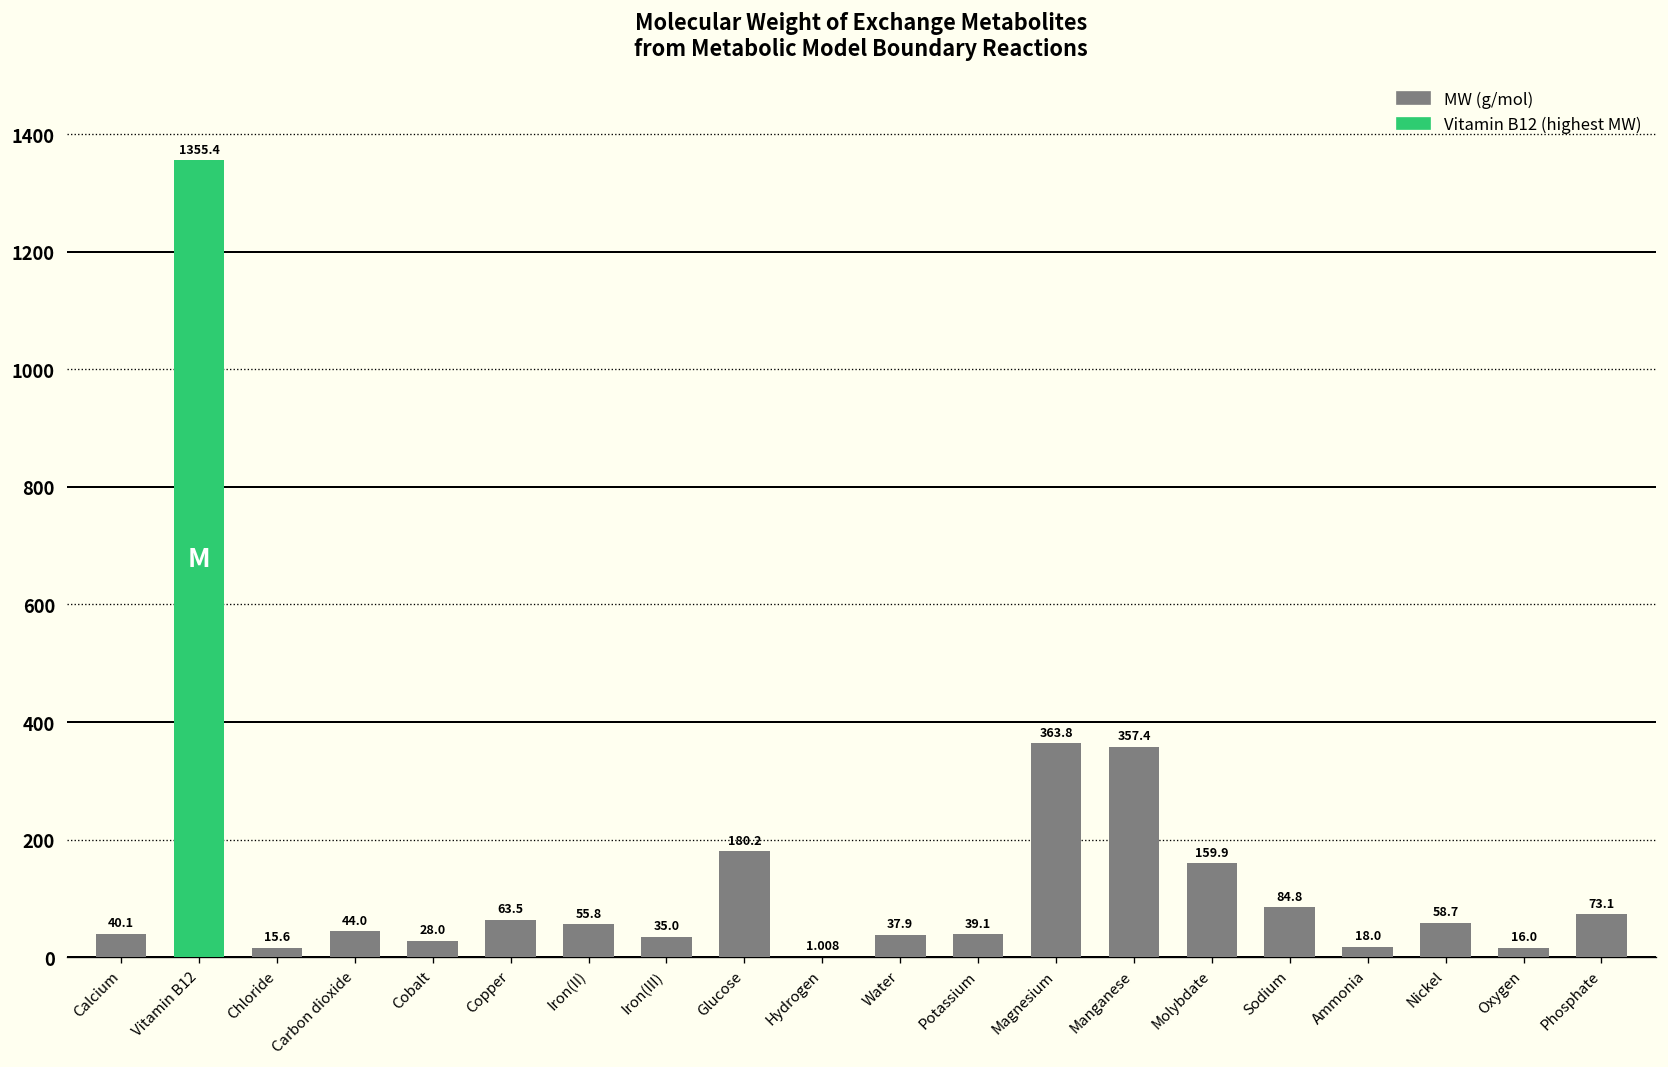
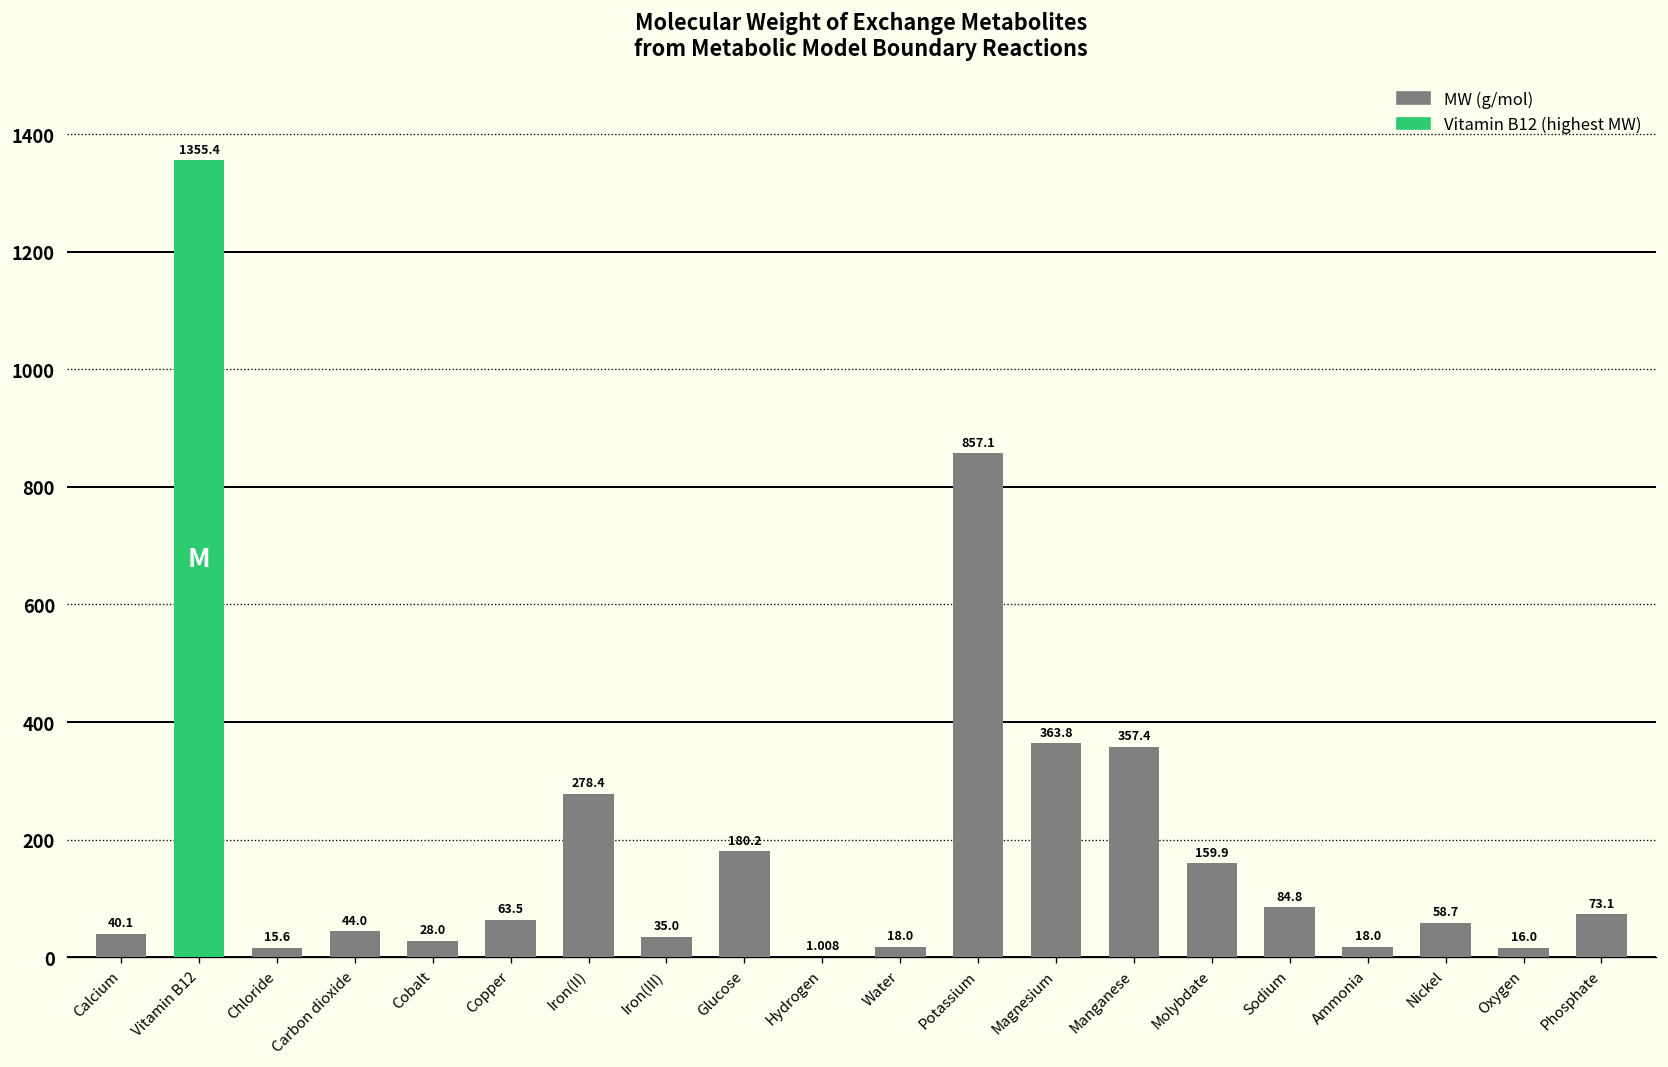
  {
    "Calcium": 40.1,
    "Vitamin B12": 1355.4,
    "Chloride": 15.6,
    "Carbon dioxide": 44.0,
    "Cobalt": 28.0,
    "Copper": 63.5,
-   "Iron(II)": 55.8,
+   "Iron(II)": 278.4,
    "Iron(III)": 35.0,
    "Glucose": 180.2,
    "Hydrogen": 1.008,
-   "Water": 37.9,
-   "Potassium": 39.1,
+   "Water": 18.0,
+   "Potassium": 857.1,
    "Magnesium": 363.8,
    "Manganese": 357.4,
    "Molybdate": 159.9,
    "Sodium": 84.8,
    "Ammonia": 18.0,
    "Nickel": 58.7,
    "Oxygen": 16.0,
    "Phosphate": 73.1
  }
